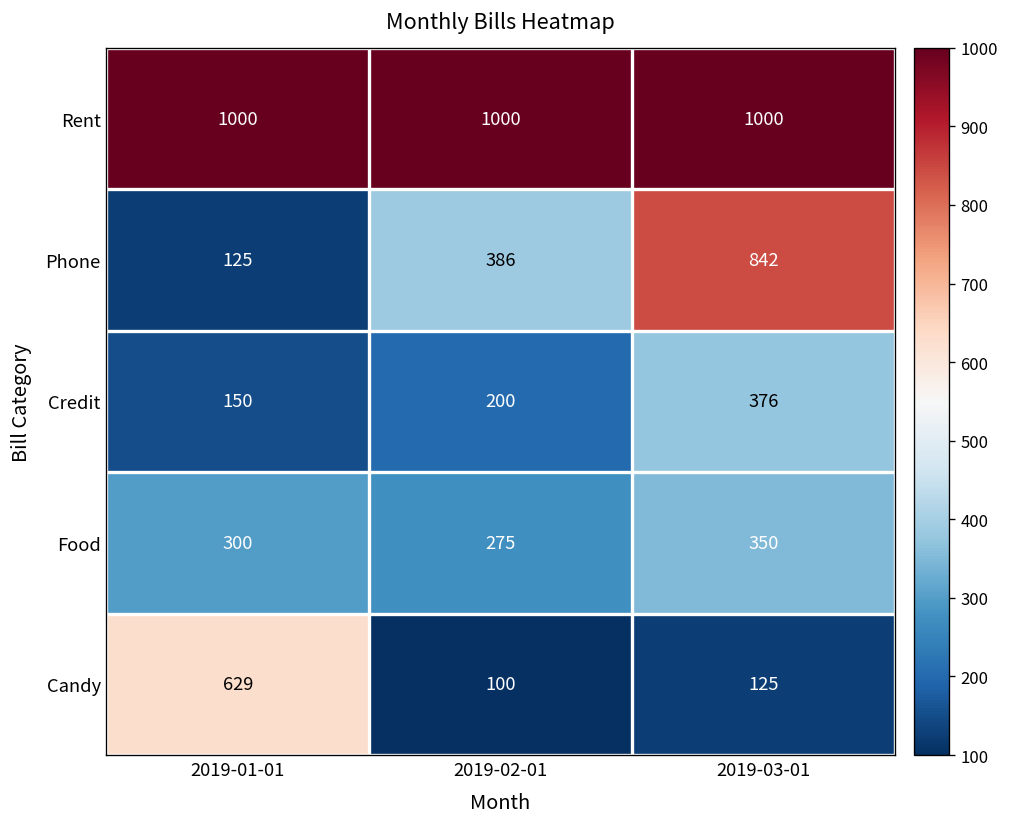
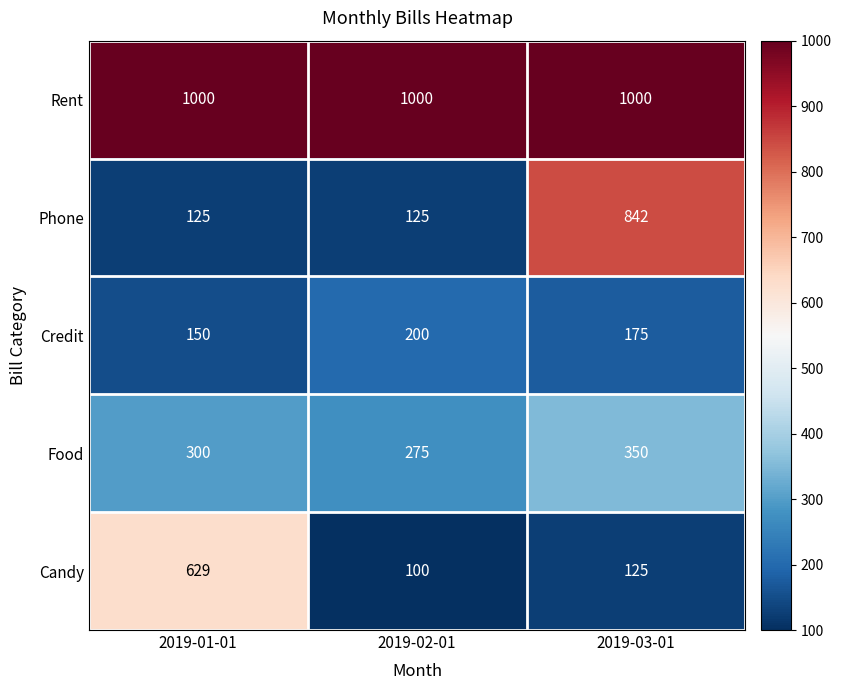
  {
    "Rent": {
      "2019-01-01": 1000,
      "2019-02-01": 1000,
      "2019-03-01": 1000
    },
    "Phone": {
      "2019-01-01": 125,
-     "2019-02-01": 386,
+     "2019-02-01": 125,
      "2019-03-01": 842
    },
    "Credit": {
      "2019-01-01": 150,
      "2019-02-01": 200,
-     "2019-03-01": 376
+     "2019-03-01": 175
    },
    "Food": {
      "2019-01-01": 300,
      "2019-02-01": 275,
      "2019-03-01": 350
    },
    "Candy": {
      "2019-01-01": 629,
      "2019-02-01": 100,
      "2019-03-01": 125
    }
  }
